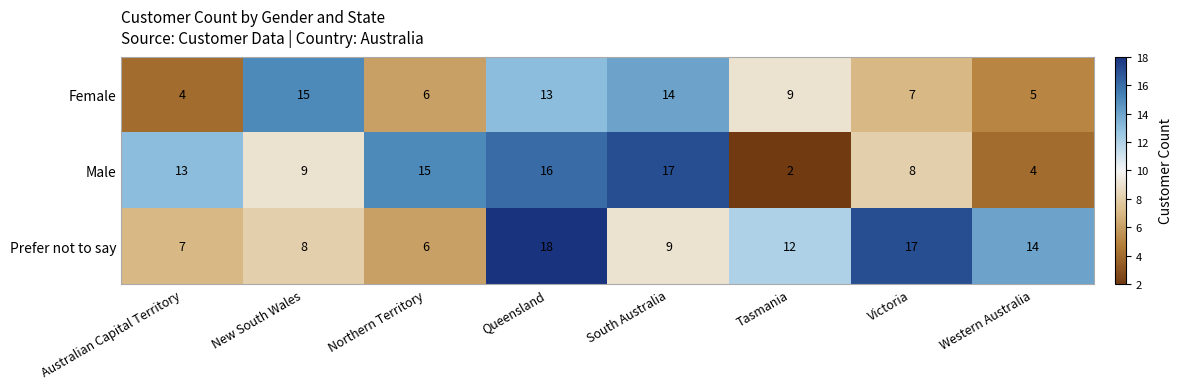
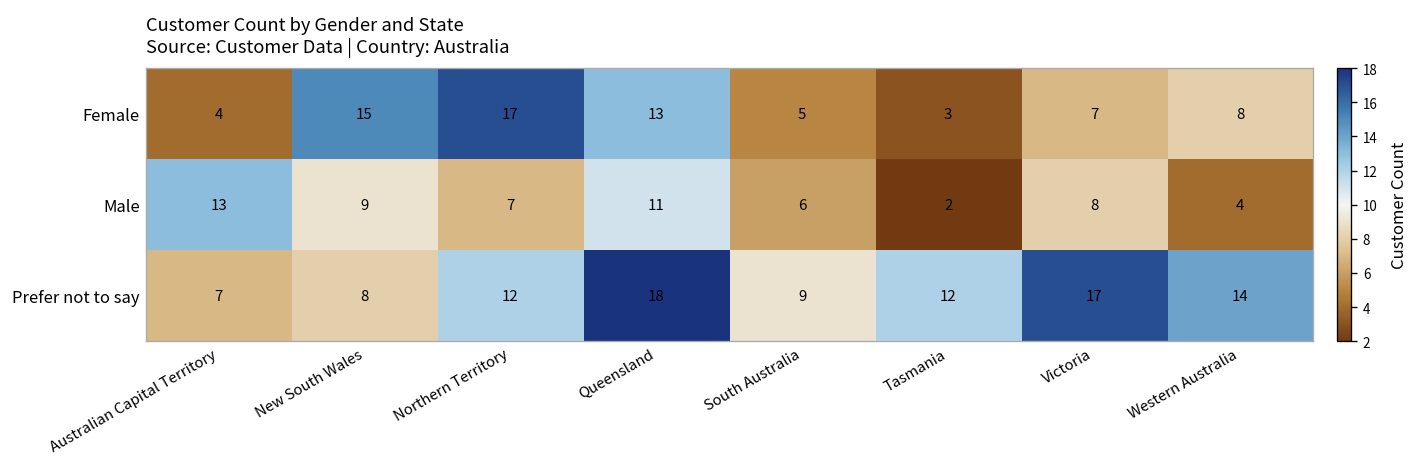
  {
    "Female": {
      "Australian Capital Territory": 4,
      "New South Wales": 15,
-     "Northern Territory": 6,
+     "Northern Territory": 17,
      "Queensland": 13,
-     "South Australia": 14,
-     "Tasmania": 9,
+     "South Australia": 5,
+     "Tasmania": 3,
      "Victoria": 7,
-     "Western Australia": 5
+     "Western Australia": 8
    },
    "Male": {
      "Australian Capital Territory": 13,
      "New South Wales": 9,
-     "Northern Territory": 15,
-     "Queensland": 16,
-     "South Australia": 17,
+     "Northern Territory": 7,
+     "Queensland": 11,
+     "South Australia": 6,
      "Tasmania": 2,
      "Victoria": 8,
      "Western Australia": 4
    },
    "Prefer not to say": {
      "Australian Capital Territory": 7,
      "New South Wales": 8,
-     "Northern Territory": 6,
+     "Northern Territory": 12,
      "Queensland": 18,
      "South Australia": 9,
      "Tasmania": 12,
      "Victoria": 17,
      "Western Australia": 14
    }
  }
